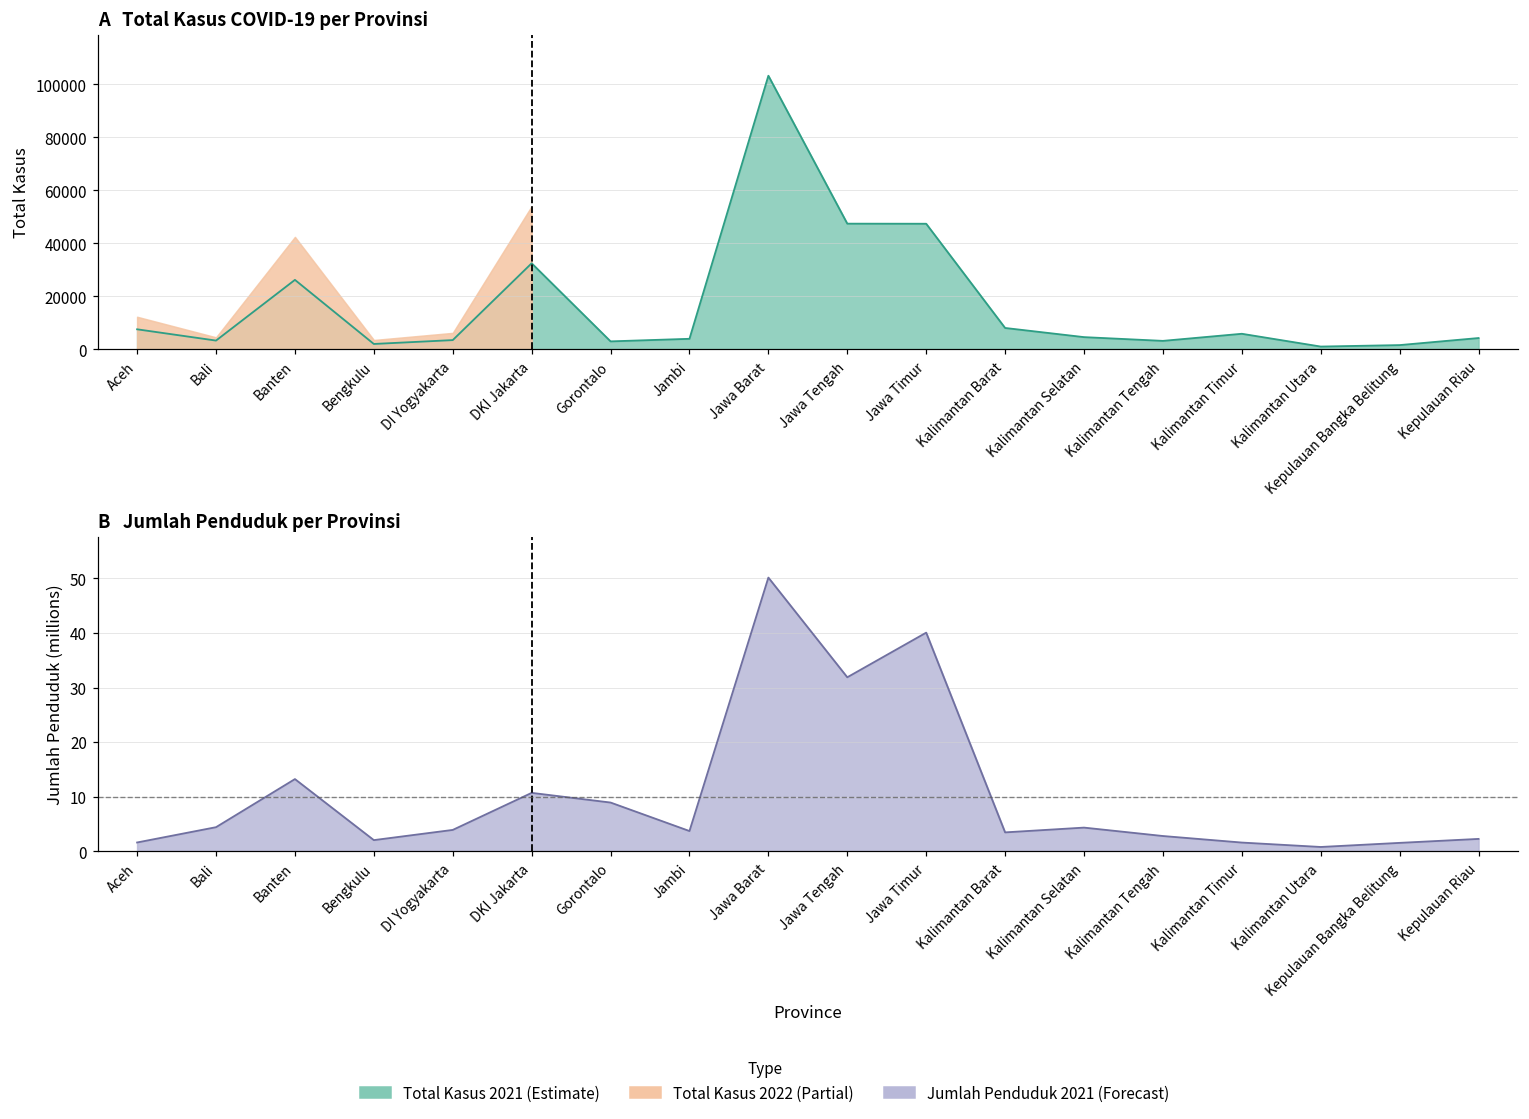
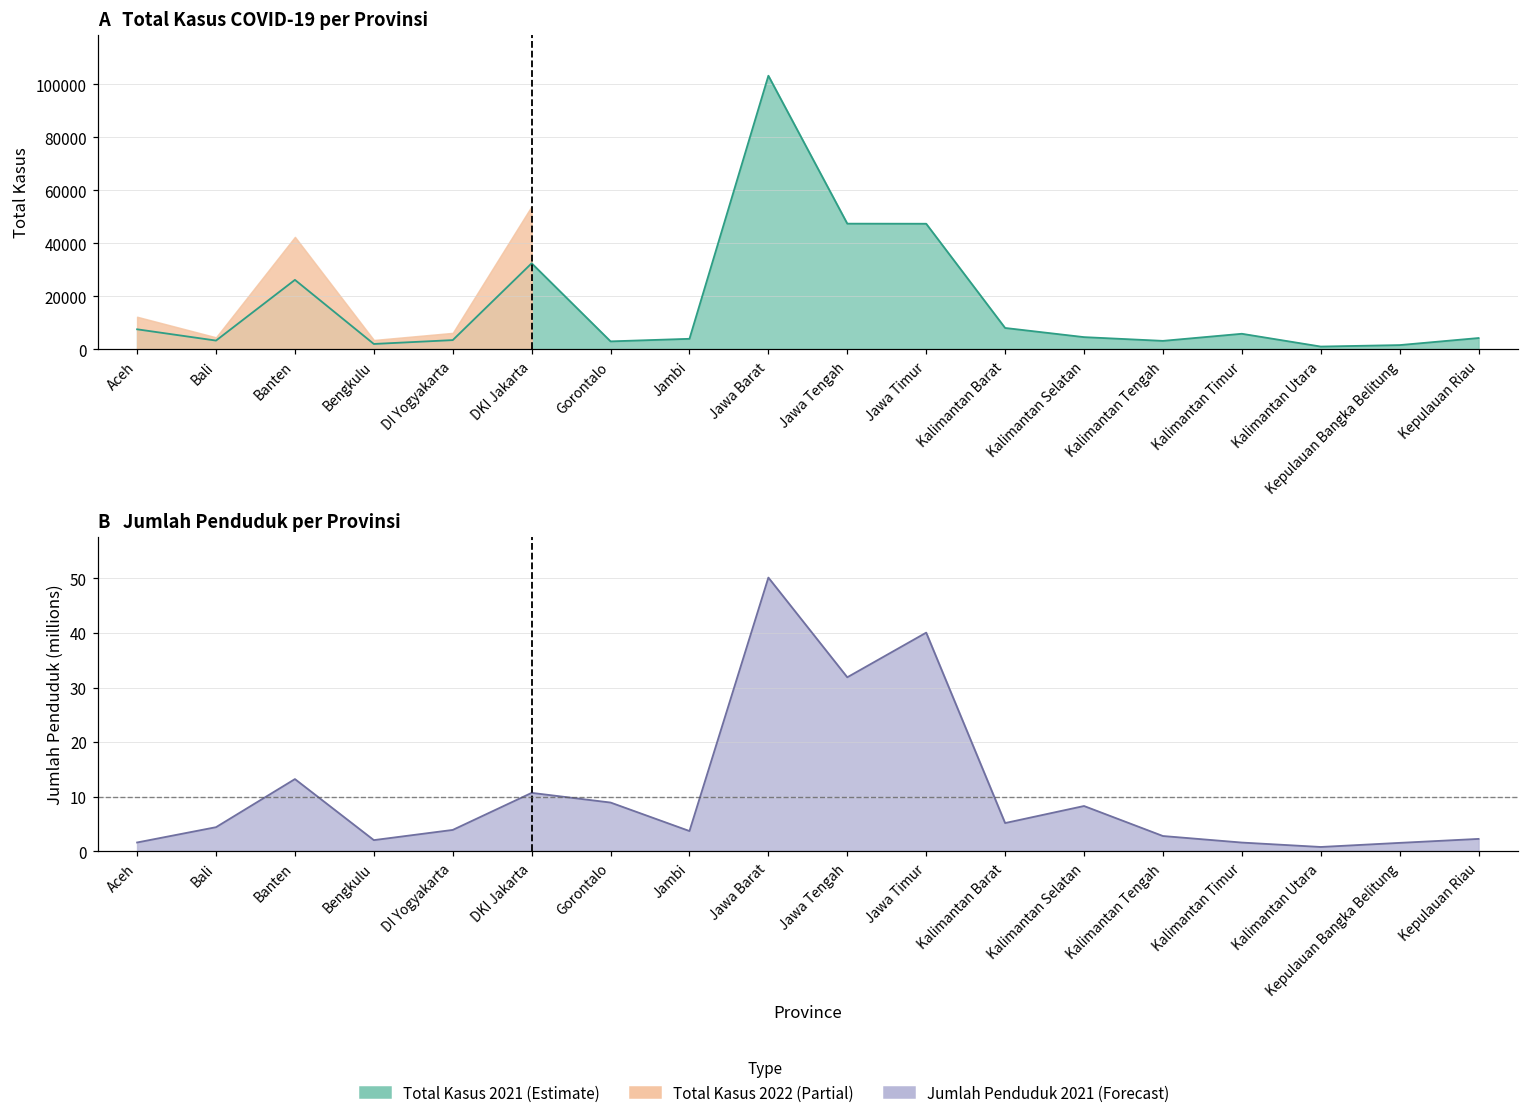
  {
    "B Jumlah Penduduk per Provinsi": {
      "Aceh": 2,
      "Bali": 4,
      "Banten": 13,
      "Bengkulu": 2,
      "DI Yogyakarta": 4,
      "DKI Jakarta": 11,
      "Gorontalo": 9,
      "Jambi": 4,
      "Jawa Barat": 50,
      "Jawa Tengah": 32,
      "Jawa Timur": 40,
-     "Kalimantan Barat": 3,
-     "Kalimantan Selatan": 4,
+     "Kalimantan Barat": 5,
+     "Kalimantan Selatan": 8,
      "Kalimantan Tengah": 3,
      "Kalimantan Timur": 2,
      "Kalimantan Utara": 1,
      "Kepulauan Bangka Belitung": 2,
      "Kepulauan Riau": 2
    }
  }
